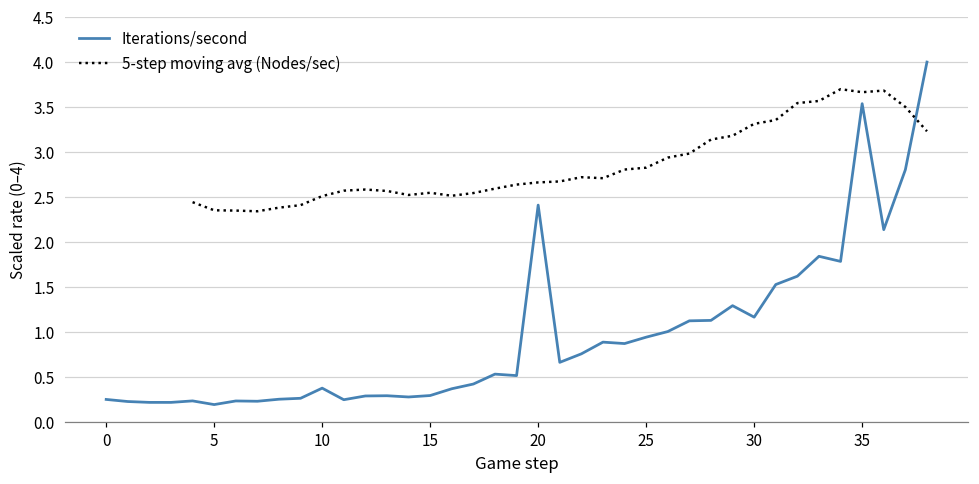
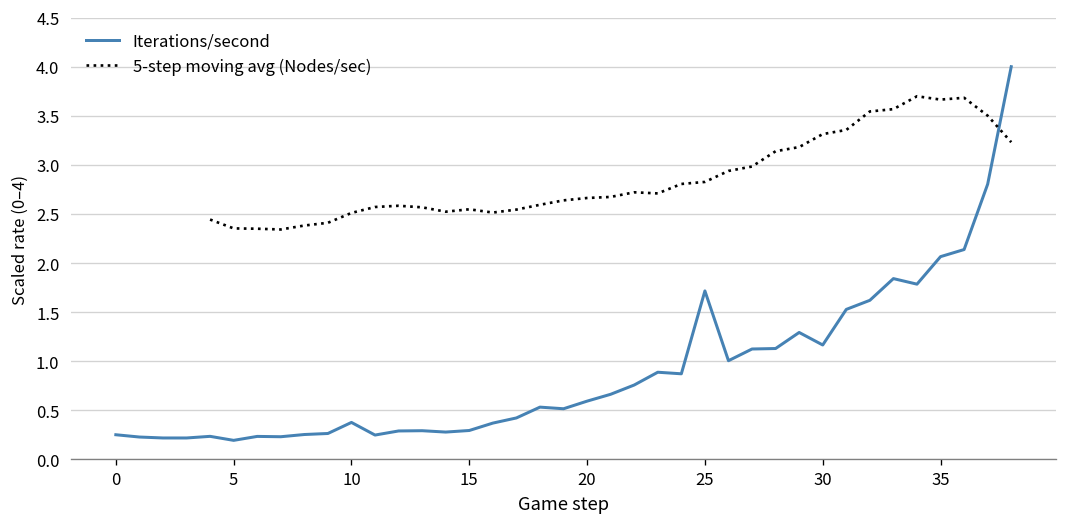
  {
    "Iterations/second": {
      "0": 0.3,
      "5": 0.2,
      "10": 0.4,
      "15": 0.3,
-     "20": 2.4,
-     "25": 0.9,
+     "20": 0.6,
+     "25": 1.7,
      "30": 1.2,
-     "35": 3.5
+     "35": 2.1
    },
    "5-step moving avg (Nodes/sec)": {
      "5": 2.4,
      "10": 2.5,
      "15": 2.5,
      "20": 2.7,
      "25": 2.8,
      "30": 3.3,
      "35": 3.7
    }
  }
